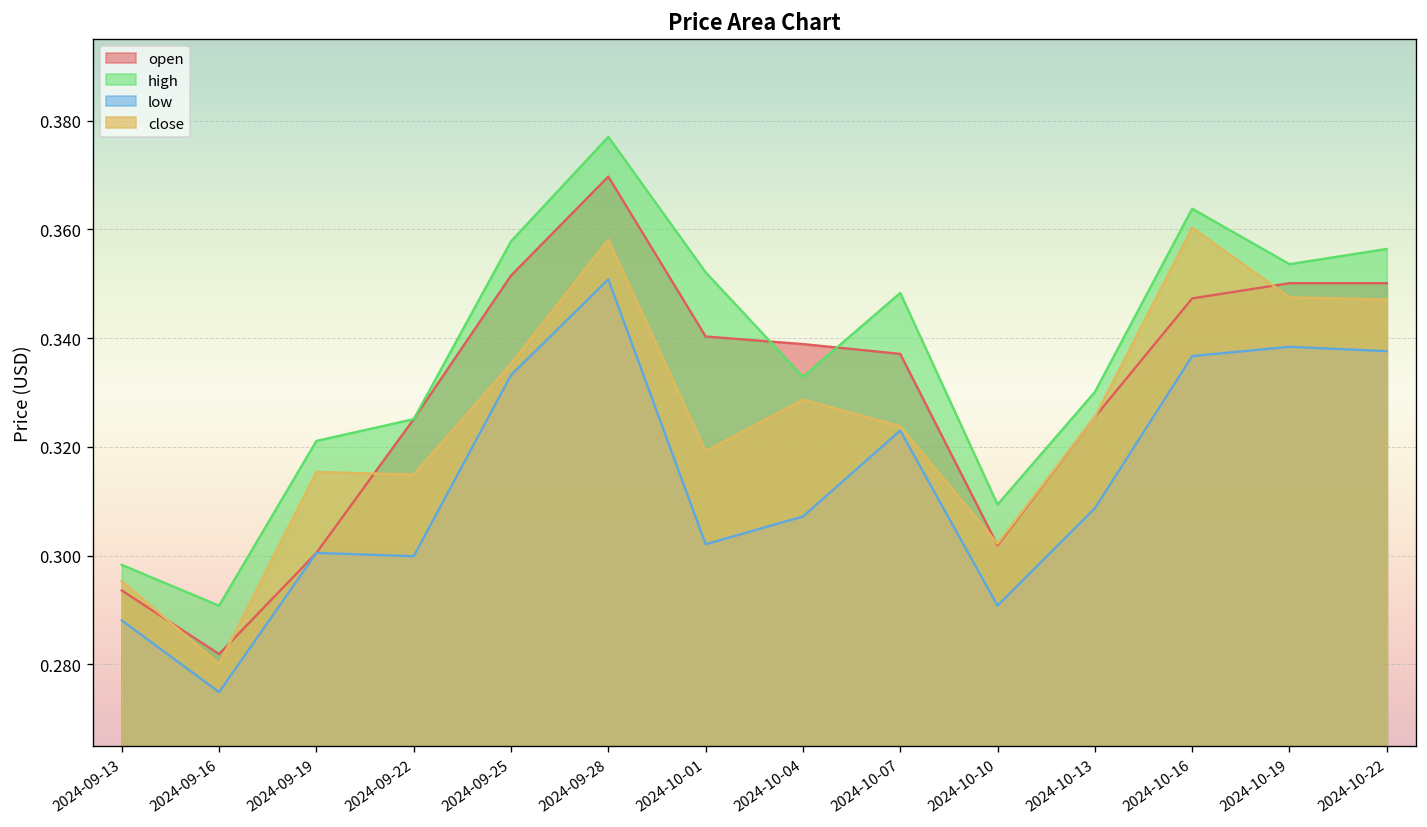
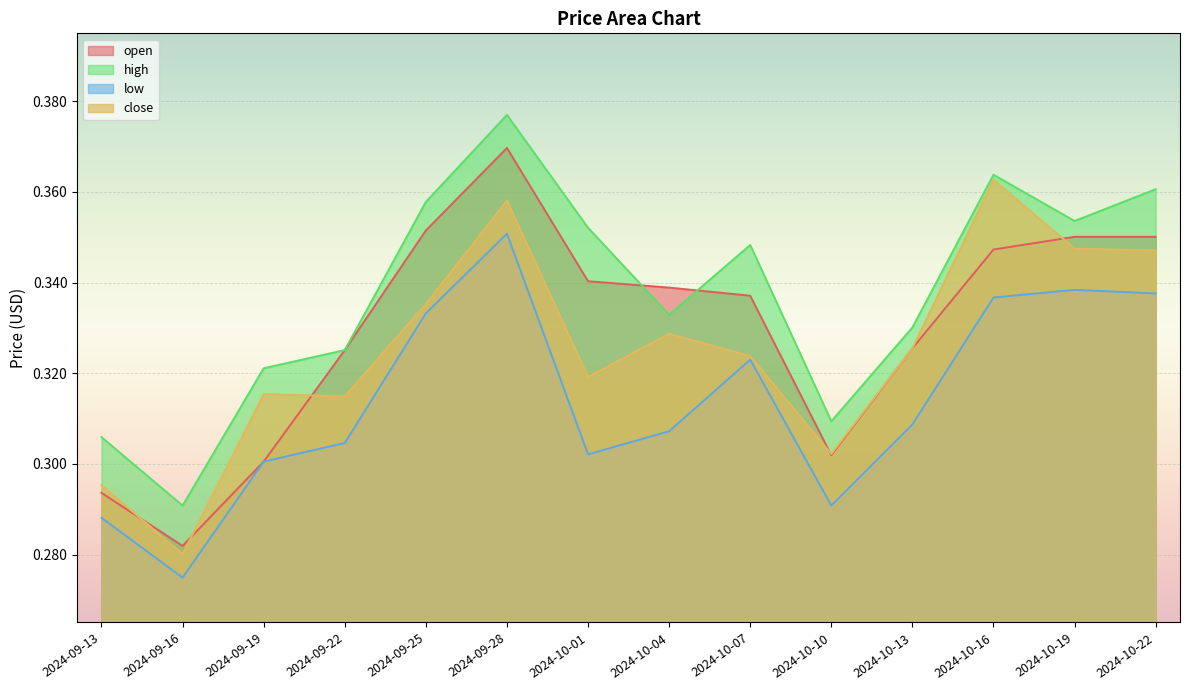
  {
    "open": {
      "2024-09-13": 0.294,
      "2024-09-16": 0.282,
      "2024-09-25": 0.352,
      "2024-09-28": 0.370,
      "2024-10-01": 0.340,
      "2024-10-04": 0.339,
      "2024-10-07": 0.337,
      "2024-10-16": 0.347,
      "2024-10-19": 0.350,
      "2024-10-22": 0.350
    },
    "high": {
-     "2024-09-13": 0.298,
+     "2024-09-13": 0.306,
      "2024-09-16": 0.291,
      "2024-09-19": 0.321,
      "2024-09-25": 0.358,
      "2024-09-28": 0.377,
      "2024-10-01": 0.352,
      "2024-10-04": 0.333,
      "2024-10-07": 0.348,
      "2024-10-10": 0.309,
      "2024-10-13": 0.330,
      "2024-10-16": 0.364,
      "2024-10-19": 0.354,
-     "2024-10-22": 0.356
+     "2024-10-22": 0.361
    },
    "low": {
      "2024-09-13": 0.288,
      "2024-09-16": 0.275,
-     "2024-09-22": 0.300,
+     "2024-09-22": 0.305,
      "2024-09-25": 0.333,
      "2024-09-28": 0.351,
      "2024-10-01": 0.302,
      "2024-10-04": 0.307,
      "2024-10-07": 0.323,
      "2024-10-10": 0.291,
      "2024-10-13": 0.309,
      "2024-10-16": 0.337,
      "2024-10-19": 0.338,
      "2024-10-22": 0.338
    },
    "close": {
      "2024-09-13": 0.295,
      "2024-09-16": 0.280,
      "2024-09-19": 0.315,
      "2024-09-22": 0.315,
      "2024-09-25": 0.335,
      "2024-09-28": 0.358,
      "2024-10-01": 0.319,
      "2024-10-04": 0.329,
      "2024-10-07": 0.324,
-     "2024-10-16": 0.360,
+     "2024-10-16": 0.363,
      "2024-10-19": 0.348,
      "2024-10-22": 0.347
    }
  }
